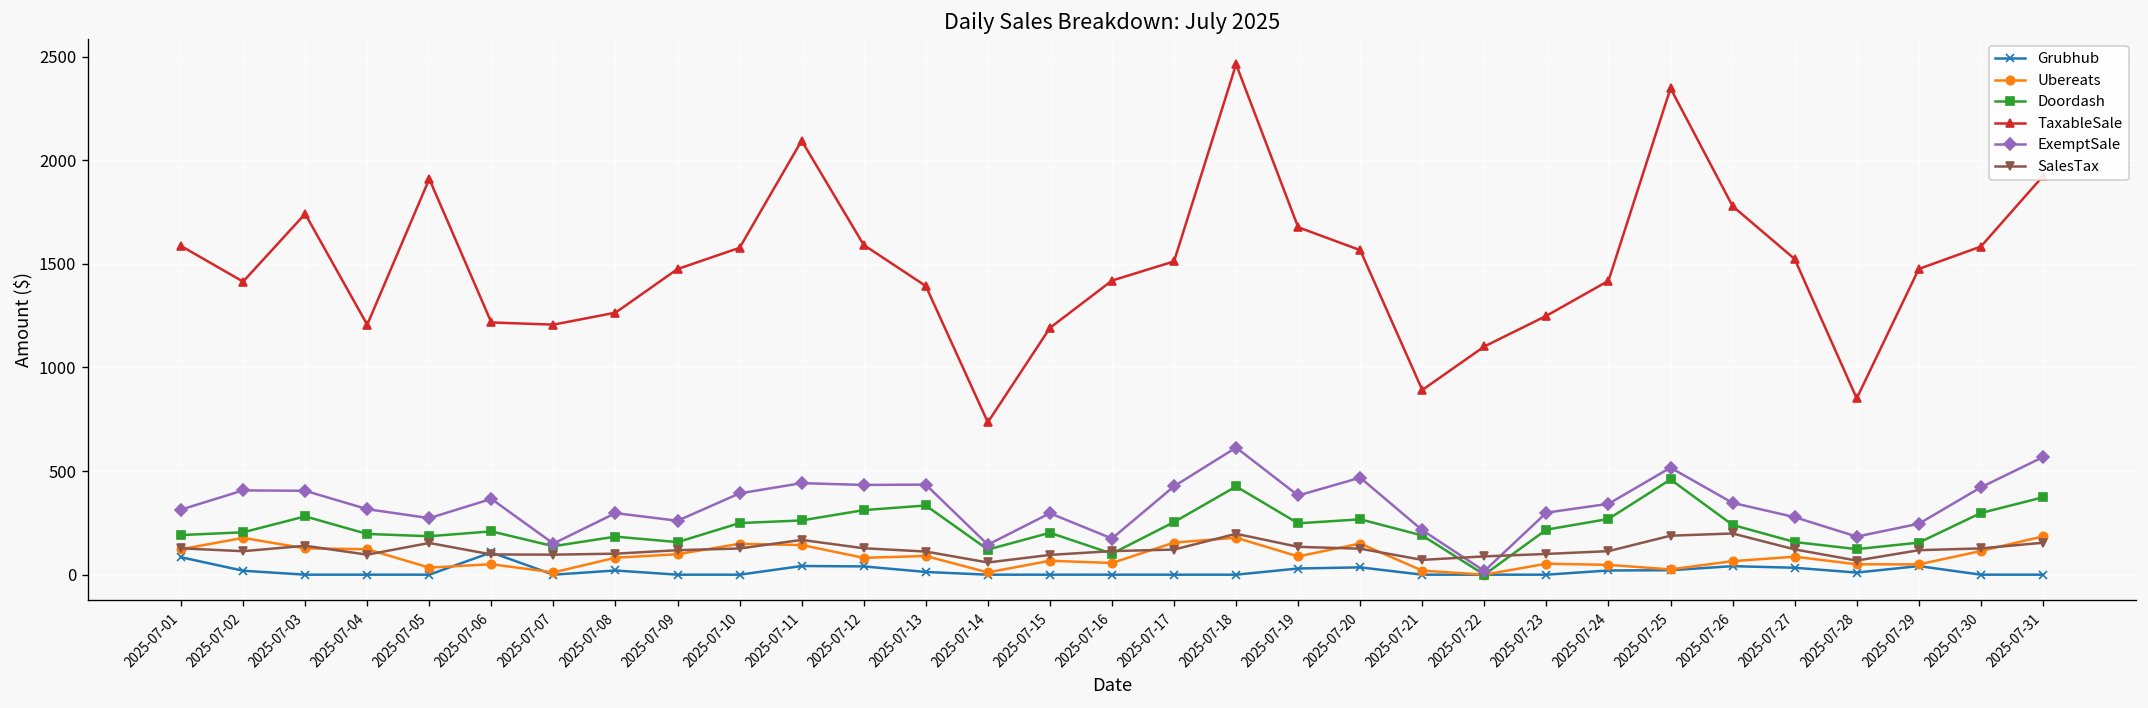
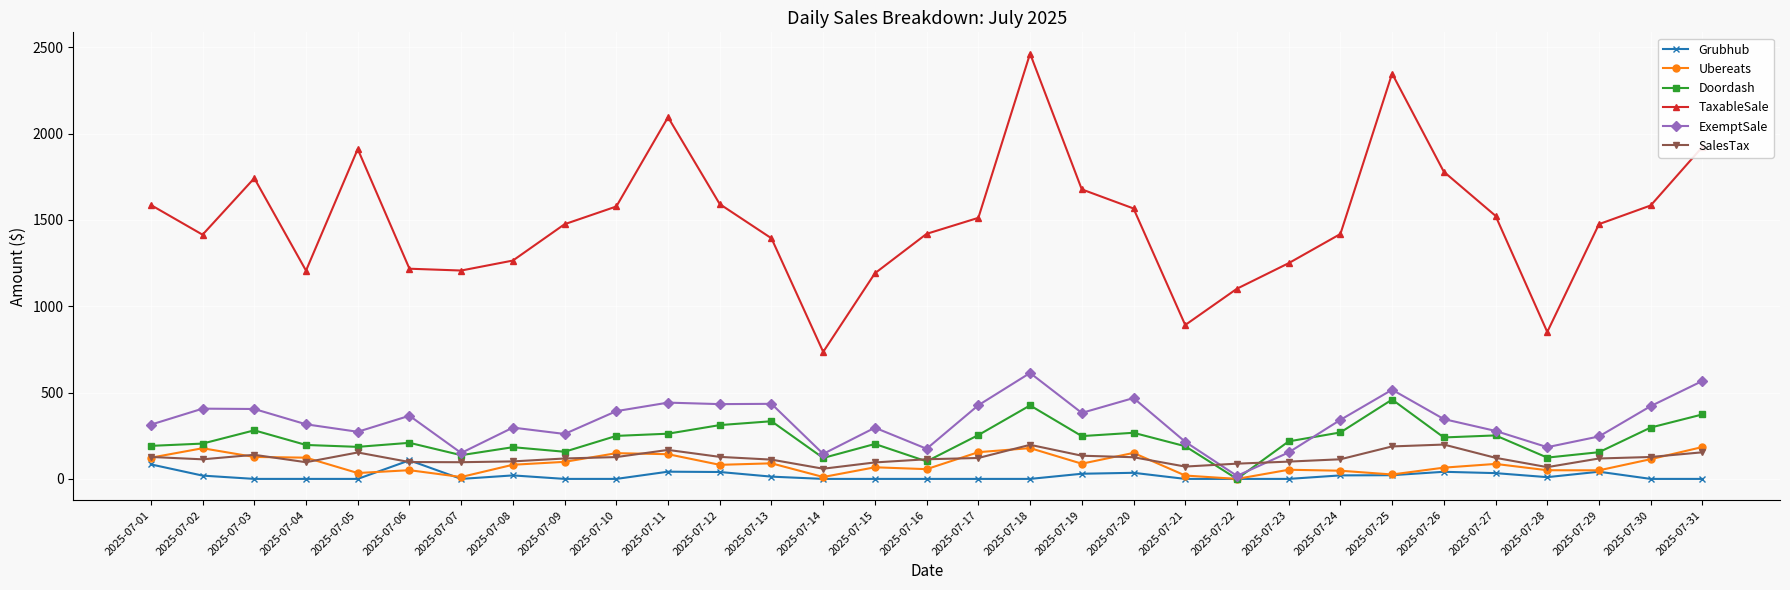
  {
    "Grubhub": {
      "2025-07-01": 80,
      "2025-07-02": 20,
      "2025-07-03": 0,
      "2025-07-04": 0,
      "2025-07-05": 0,
      "2025-07-08": 20,
      "2025-07-09": 0,
      "2025-07-10": 0,
      "2025-07-11": 40,
      "2025-07-12": 40,
      "2025-07-13": 10,
      "2025-07-15": 0,
      "2025-07-16": 0,
      "2025-07-17": 0,
      "2025-07-18": 0,
      "2025-07-19": 30,
      "2025-07-20": 40,
      "2025-07-21": 0,
      "2025-07-23": 0,
      "2025-07-24": 20,
      "2025-07-26": 40,
      "2025-07-27": 30,
      "2025-07-28": 10,
      "2025-07-30": 0,
      "2025-07-31": 0
    },
    "Ubereats": {
      "2025-07-02": 180,
      "2025-07-04": 120,
      "2025-07-05": 30,
      "2025-07-06": 50,
      "2025-07-08": 80,
      "2025-07-09": 100,
      "2025-07-10": 150,
      "2025-07-11": 140,
      "2025-07-12": 80,
      "2025-07-13": 90,
      "2025-07-15": 70,
      "2025-07-16": 60,
      "2025-07-17": 150,
      "2025-07-18": 180,
      "2025-07-19": 90,
      "2025-07-20": 150,
      "2025-07-21": 20,
      "2025-07-23": 50,
      "2025-07-24": 50,
      "2025-07-26": 70,
      "2025-07-27": 90,
      "2025-07-28": 50,
      "2025-07-31": 180
    },
    "Doordash": {
      "2025-07-01": 190,
      "2025-07-02": 200,
      "2025-07-03": 280,
      "2025-07-04": 200,
      "2025-07-05": 190,
      "2025-07-06": 210,
      "2025-07-08": 180,
      "2025-07-09": 160,
      "2025-07-10": 250,
      "2025-07-11": 260,
      "2025-07-12": 310,
      "2025-07-13": 330,
      "2025-07-14": 120,
      "2025-07-15": 200,
      "2025-07-17": 250,
      "2025-07-18": 430,
      "2025-07-19": 250,
      "2025-07-20": 270,
      "2025-07-21": 190,
      "2025-07-23": 220,
      "2025-07-24": 270,
      "2025-07-25": 460,
      "2025-07-26": 240,
-     "2025-07-27": 160,
+     "2025-07-27": 250,
      "2025-07-28": 120,
      "2025-07-29": 150,
      "2025-07-30": 300,
      "2025-07-31": 370
    },
    "TaxableSale": {
      "2025-07-01": 1590,
      "2025-07-02": 1410,
      "2025-07-03": 1740,
      "2025-07-04": 1210,
      "2025-07-05": 1910,
      "2025-07-06": 1220,
      "2025-07-07": 1210,
      "2025-07-08": 1260,
      "2025-07-09": 1470,
      "2025-07-10": 1580,
      "2025-07-11": 2090,
      "2025-07-12": 1590,
      "2025-07-13": 1390,
      "2025-07-14": 740,
      "2025-07-15": 1190,
      "2025-07-16": 1420,
      "2025-07-17": 1510,
      "2025-07-18": 2460,
      "2025-07-19": 1680,
      "2025-07-20": 1570,
      "2025-07-21": 890,
      "2025-07-22": 1100,
      "2025-07-23": 1250,
      "2025-07-24": 1420,
      "2025-07-25": 2350,
      "2025-07-26": 1780,
      "2025-07-27": 1520,
      "2025-07-28": 850,
      "2025-07-29": 1480,
      "2025-07-30": 1580
    },
    "ExemptSale": {
      "2025-07-01": 310,
      "2025-07-02": 410,
      "2025-07-03": 400,
      "2025-07-04": 320,
      "2025-07-05": 270,
      "2025-07-06": 370,
      "2025-07-08": 300,
      "2025-07-09": 260,
      "2025-07-10": 390,
      "2025-07-11": 440,
      "2025-07-12": 430,
      "2025-07-13": 430,
      "2025-07-14": 140,
      "2025-07-15": 300,
      "2025-07-16": 170,
      "2025-07-17": 430,
      "2025-07-18": 610,
      "2025-07-19": 380,
      "2025-07-20": 470,
      "2025-07-21": 210,
      "2025-07-22": 20,
-     "2025-07-23": 300,
+     "2025-07-23": 150,
      "2025-07-24": 340,
      "2025-07-25": 520,
      "2025-07-26": 350,
      "2025-07-27": 280,
      "2025-07-28": 180,
      "2025-07-29": 250,
      "2025-07-30": 420,
      "2025-07-31": 570
    },
    "SalesTax": {
      "2025-07-02": 110,
      "2025-07-04": 100,
      "2025-07-05": 150,
      "2025-07-07": 100,
      "2025-07-08": 100,
      "2025-07-09": 120,
      "2025-07-10": 130,
      "2025-07-11": 170,
      "2025-07-12": 130,
      "2025-07-13": 110,
      "2025-07-14": 60,
      "2025-07-15": 100,
      "2025-07-17": 120,
      "2025-07-18": 200,
      "2025-07-19": 130,
      "2025-07-20": 130,
      "2025-07-21": 70,
      "2025-07-22": 90,
      "2025-07-23": 100,
      "2025-07-24": 110,
      "2025-07-25": 190,
      "2025-07-26": 200,
      "2025-07-27": 120,
      "2025-07-28": 70,
      "2025-07-29": 120,
      "2025-07-31": 150
    }
  }
